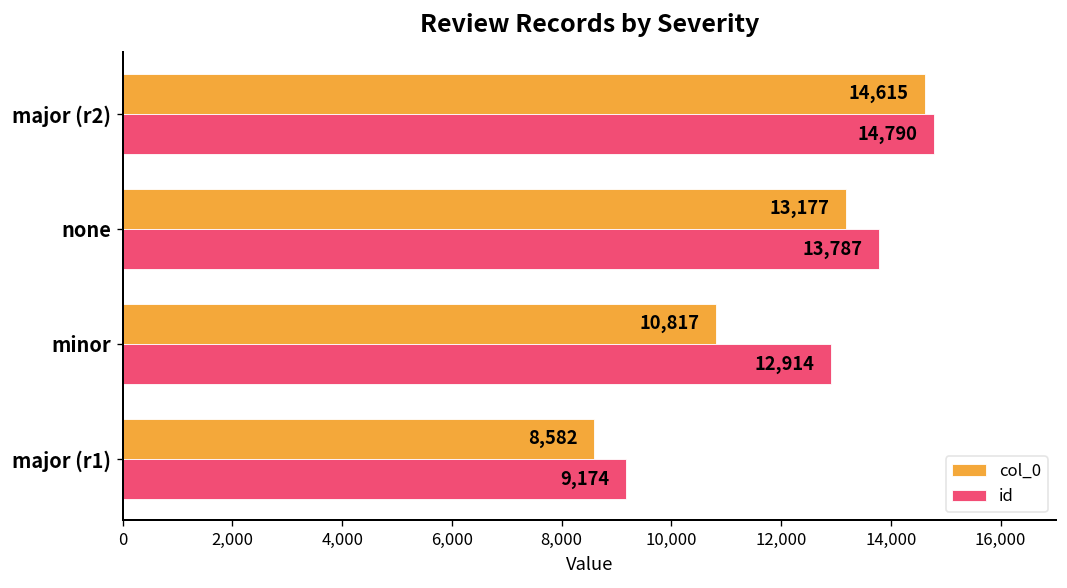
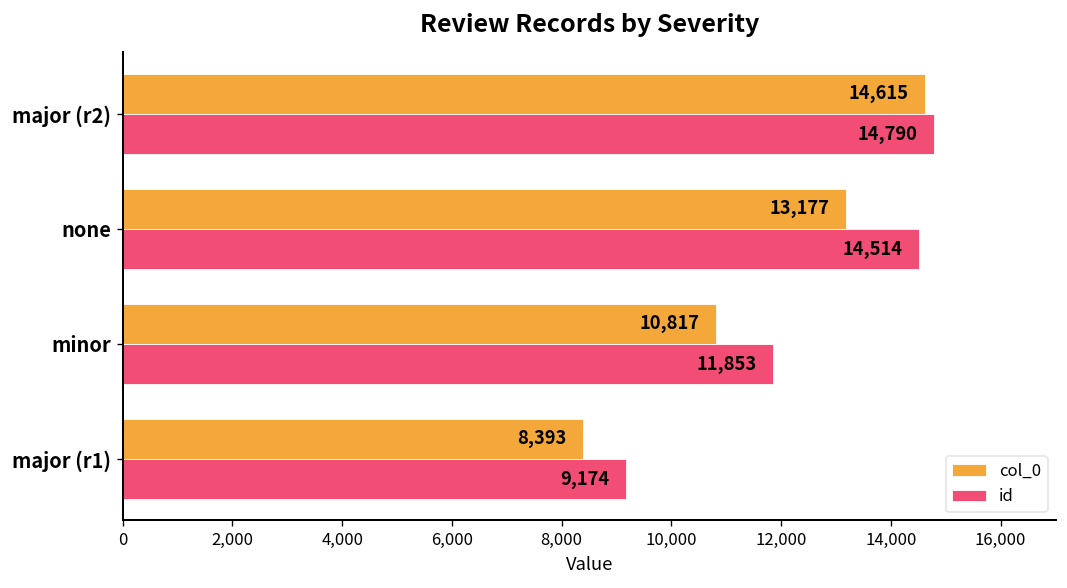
  {
    "col_0": {
      "major (r2)": "14,615",
      "none": "13,177",
      "minor": "10,817",
-     "major (r1)": "8,582"
+     "major (r1)": "8,393"
    },
    "id": {
      "major (r2)": "14,790",
-     "none": "13,787",
-     "minor": "12,914",
+     "none": "14,514",
+     "minor": "11,853",
      "major (r1)": "9,174"
    }
  }
